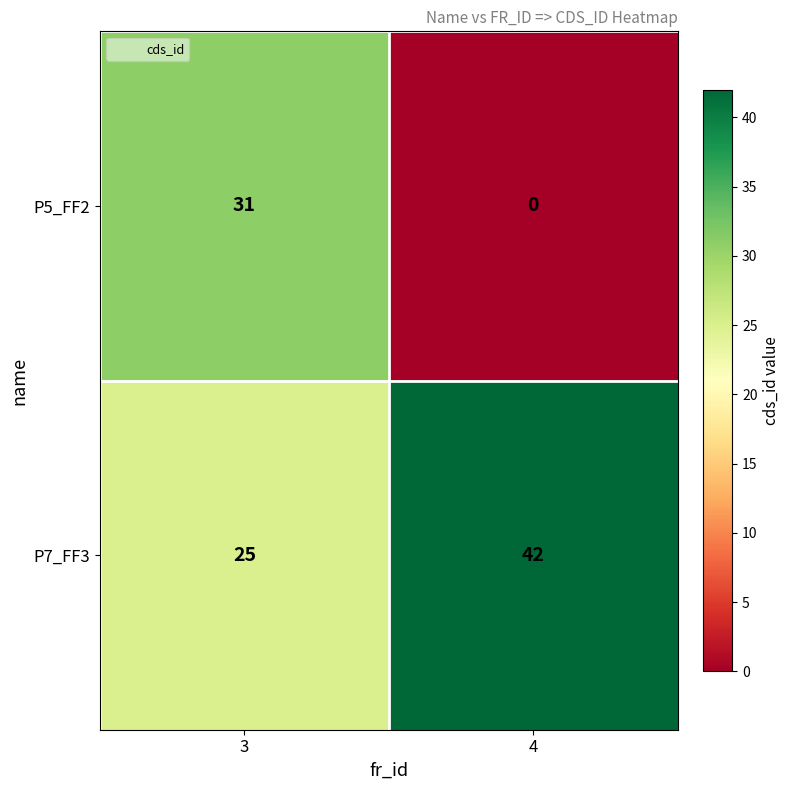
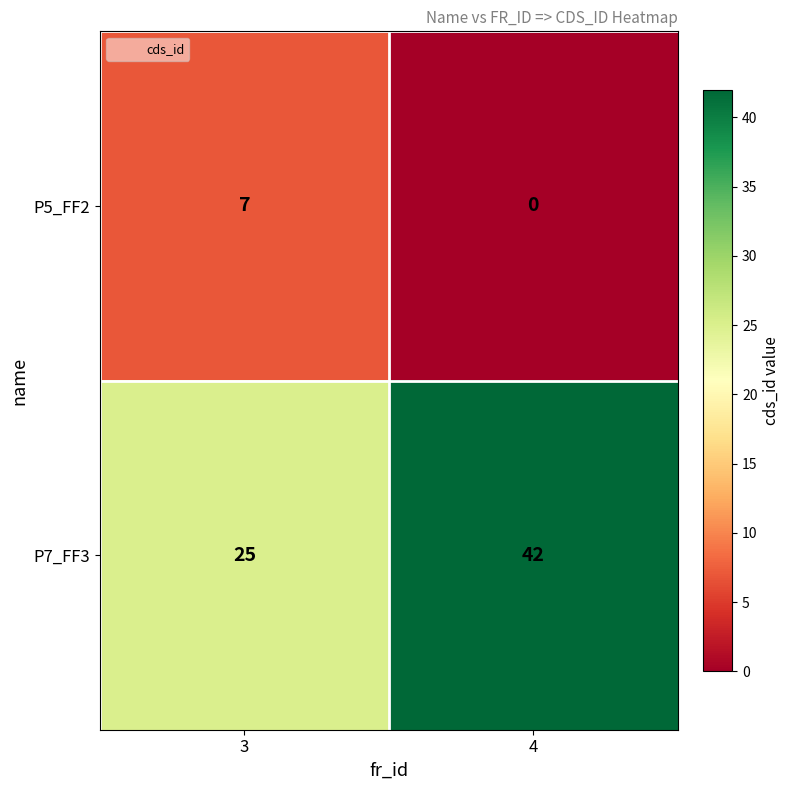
  {
    "P5_FF2": {
-     "3": 31,
+     "3": 7,
      "4": 0
    },
    "P7_FF3": {
      "3": 25,
      "4": 42
    }
  }
